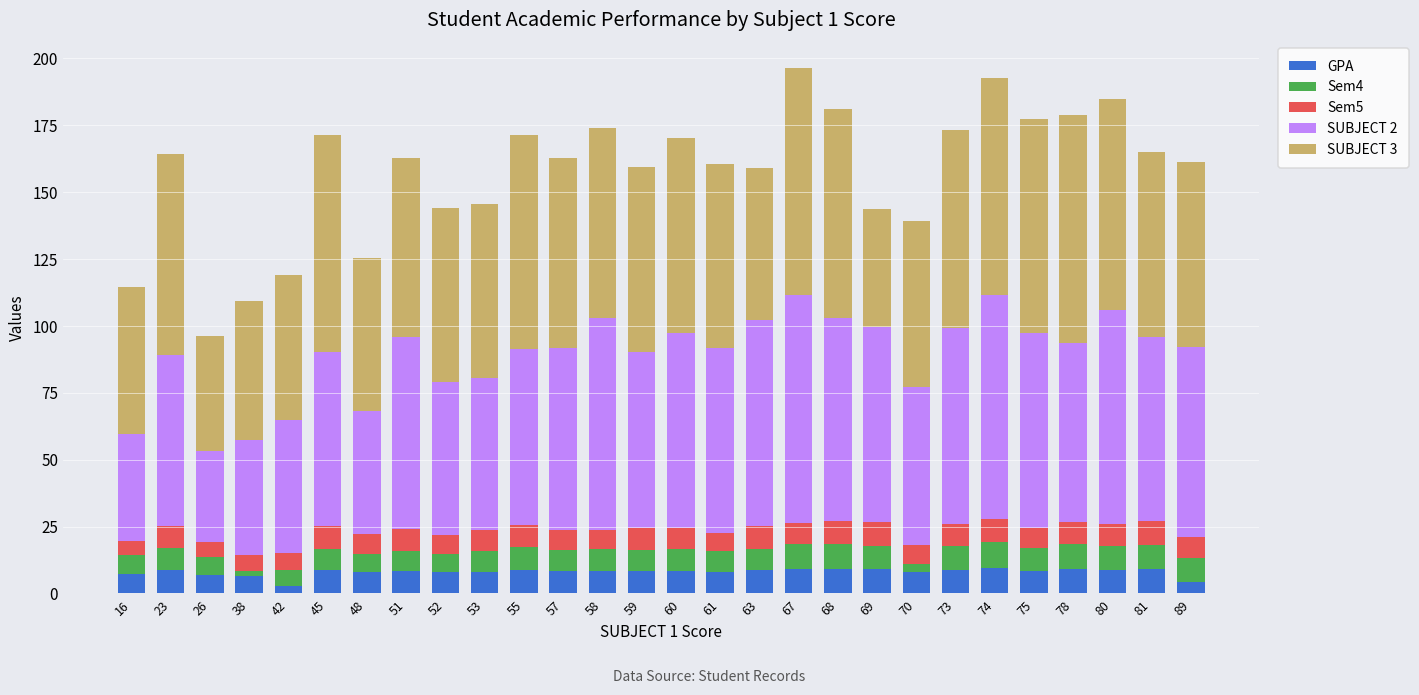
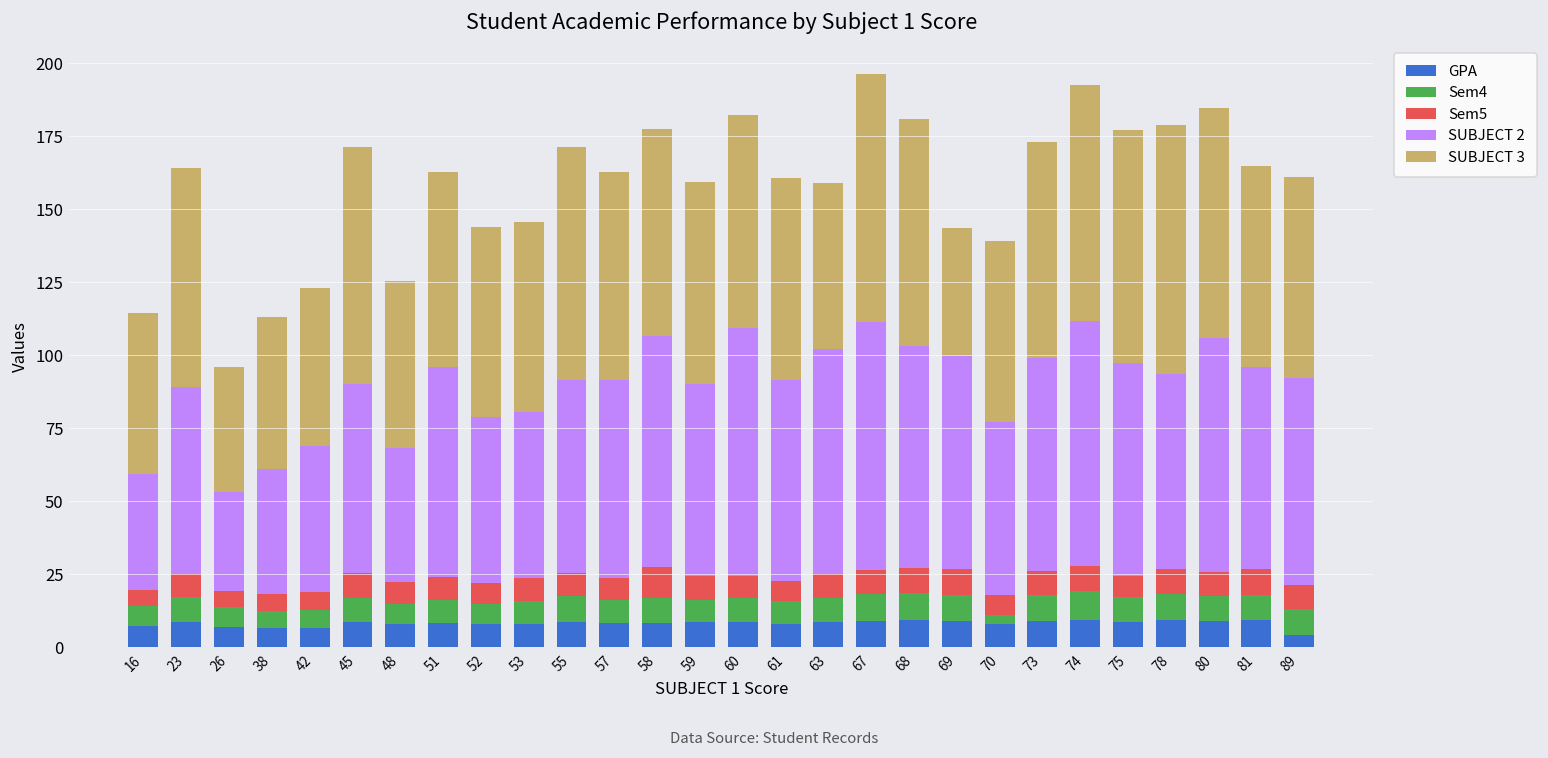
  {
    "GPA": {
      "16": 7,
      "23": 9,
      "26": 7,
      "38": 6,
-     "42": 3,
+     "42": 7,
      "45": 9,
      "48": 8,
      "51": 8,
      "52": 8,
      "53": 8,
      "55": 9,
      "57": 8,
      "58": 8,
      "59": 9,
      "60": 8,
      "61": 8,
      "63": 9,
      "67": 9,
      "68": 9,
      "69": 9,
      "70": 8,
      "73": 9,
      "74": 9,
      "75": 9,
      "78": 9,
      "80": 9,
      "81": 9,
      "89": 4
    },
    "Sem4": {
      "16": 7,
      "23": 9,
      "26": 7,
-     "38": 2,
+     "38": 6,
      "42": 6,
      "45": 8,
      "48": 7,
      "51": 8,
      "52": 7,
      "53": 8,
      "55": 9,
      "57": 8,
      "58": 8,
      "59": 8,
      "60": 8,
      "61": 8,
      "63": 8,
      "67": 9,
      "68": 9,
      "69": 9,
      "70": 3,
      "73": 9,
      "74": 10,
      "75": 9,
      "78": 9,
      "80": 9,
      "81": 9,
      "89": 9
    },
    "Sem5": {
      "16": 5,
      "23": 8,
      "26": 5,
      "38": 6,
      "42": 6,
      "45": 9,
      "48": 8,
      "51": 8,
      "52": 7,
      "53": 8,
      "55": 8,
      "57": 7,
-     "58": 7,
+     "58": 11,
      "59": 8,
      "60": 8,
      "61": 7,
      "63": 8,
      "67": 8,
      "68": 9,
      "69": 9,
      "70": 7,
      "73": 8,
      "74": 9,
      "75": 7,
      "78": 8,
      "80": 8,
      "81": 9,
      "89": 8
    },
    "SUBJECT 2": {
      "16": 40,
      "23": 64,
      "26": 34,
      "38": 43,
      "42": 50,
      "45": 65,
      "48": 46,
      "51": 72,
      "52": 57,
      "53": 57,
      "55": 66,
      "57": 68,
      "58": 79,
      "59": 66,
-     "60": 73,
+     "60": 85,
      "61": 69,
      "63": 77,
      "67": 85,
      "68": 76,
      "69": 73,
      "70": 59,
      "73": 73,
      "74": 84,
      "75": 73,
      "78": 67,
      "80": 80,
      "81": 69,
      "89": 71
    },
    "SUBJECT 3": {
      "16": 55,
      "23": 75,
      "26": 43,
      "38": 52,
      "42": 54,
      "45": 81,
      "48": 57,
      "51": 67,
      "52": 65,
      "53": 65,
      "55": 80,
      "57": 71,
      "58": 71,
      "59": 69,
      "60": 73,
      "61": 69,
      "63": 57,
      "67": 85,
      "68": 78,
      "69": 44,
      "70": 62,
      "73": 74,
      "74": 81,
      "75": 80,
      "78": 85,
      "80": 79,
      "81": 69,
      "89": 69
    }
  }
